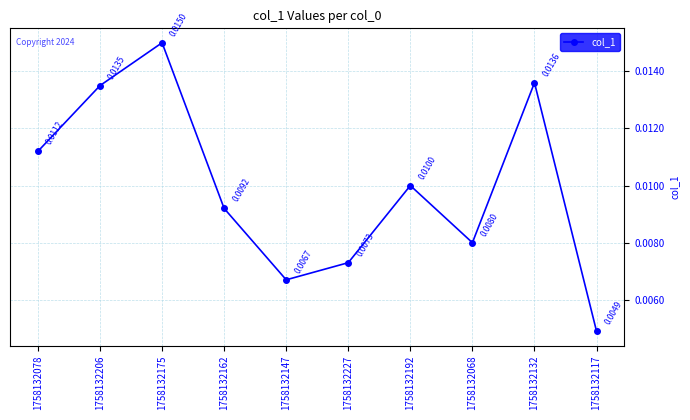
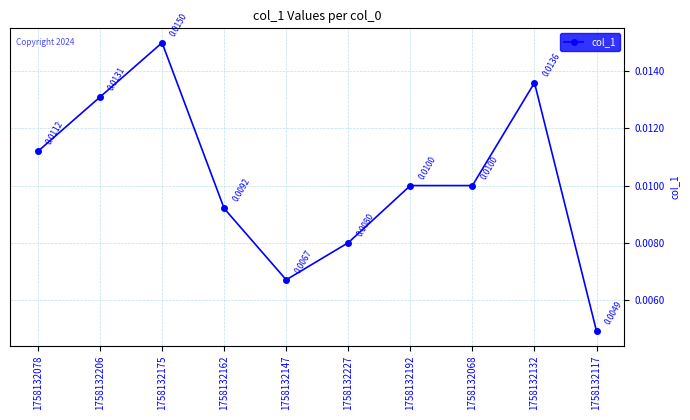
  {
    "1758132078": 0.0112,
-   "1758132206": 0.0135,
+   "1758132206": 0.0131,
    "1758132175": 0.0150,
    "1758132162": 0.0092,
    "1758132147": 0.0067,
-   "1758132227": 0.0073,
+   "1758132227": 0.0080,
    "1758132192": 0.0100,
-   "1758132068": 0.0080,
+   "1758132068": 0.0100,
    "1758132132": 0.0136,
    "1758132117": 0.0049
  }
